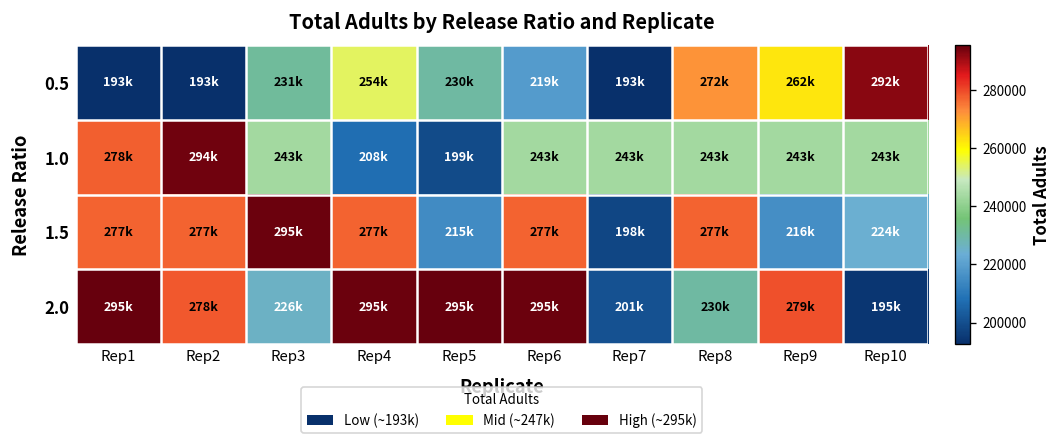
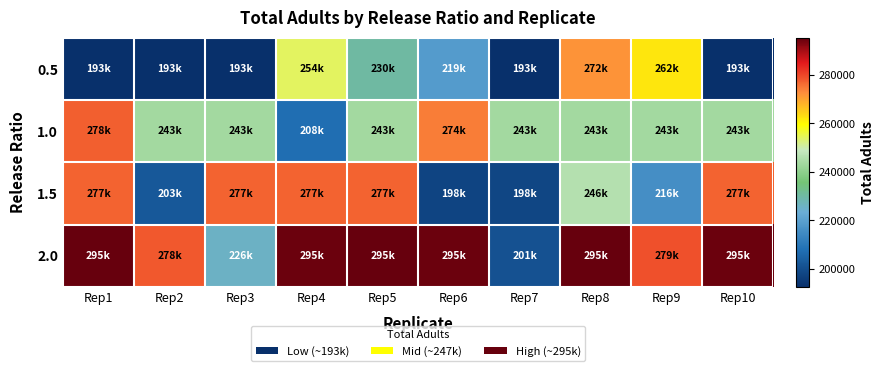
  {
    "0.5": {
      "Rep1": "193k",
      "Rep2": "193k",
-     "Rep3": "231k",
+     "Rep3": "193k",
      "Rep4": "254k",
      "Rep5": "230k",
      "Rep6": "219k",
      "Rep7": "193k",
      "Rep8": "272k",
      "Rep9": "262k",
-     "Rep10": "292k"
+     "Rep10": "193k"
    },
    "1.0": {
      "Rep1": "278k",
-     "Rep2": "294k",
+     "Rep2": "243k",
      "Rep3": "243k",
      "Rep4": "208k",
-     "Rep5": "199k",
-     "Rep6": "243k",
+     "Rep5": "243k",
+     "Rep6": "274k",
      "Rep7": "243k",
      "Rep8": "243k",
      "Rep9": "243k",
      "Rep10": "243k"
    },
    "1.5": {
      "Rep1": "277k",
-     "Rep2": "277k",
-     "Rep3": "295k",
+     "Rep2": "203k",
+     "Rep3": "277k",
      "Rep4": "277k",
-     "Rep5": "215k",
-     "Rep6": "277k",
+     "Rep5": "277k",
+     "Rep6": "198k",
      "Rep7": "198k",
-     "Rep8": "277k",
+     "Rep8": "246k",
      "Rep9": "216k",
-     "Rep10": "224k"
+     "Rep10": "277k"
    },
    "2.0": {
      "Rep1": "295k",
      "Rep2": "278k",
      "Rep3": "226k",
      "Rep4": "295k",
      "Rep5": "295k",
      "Rep6": "295k",
      "Rep7": "201k",
-     "Rep8": "230k",
+     "Rep8": "295k",
      "Rep9": "279k",
-     "Rep10": "195k"
+     "Rep10": "295k"
    }
  }
